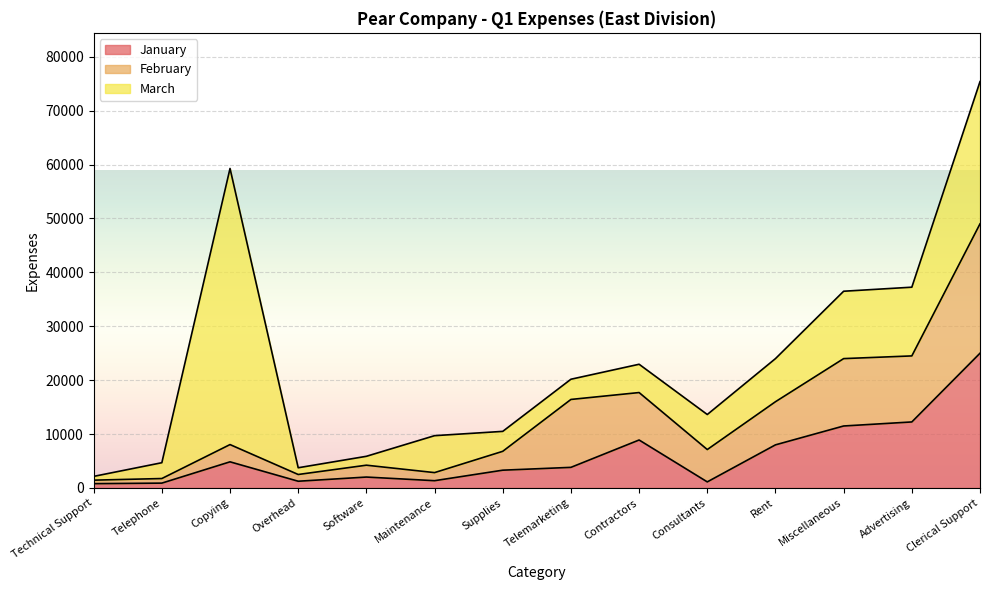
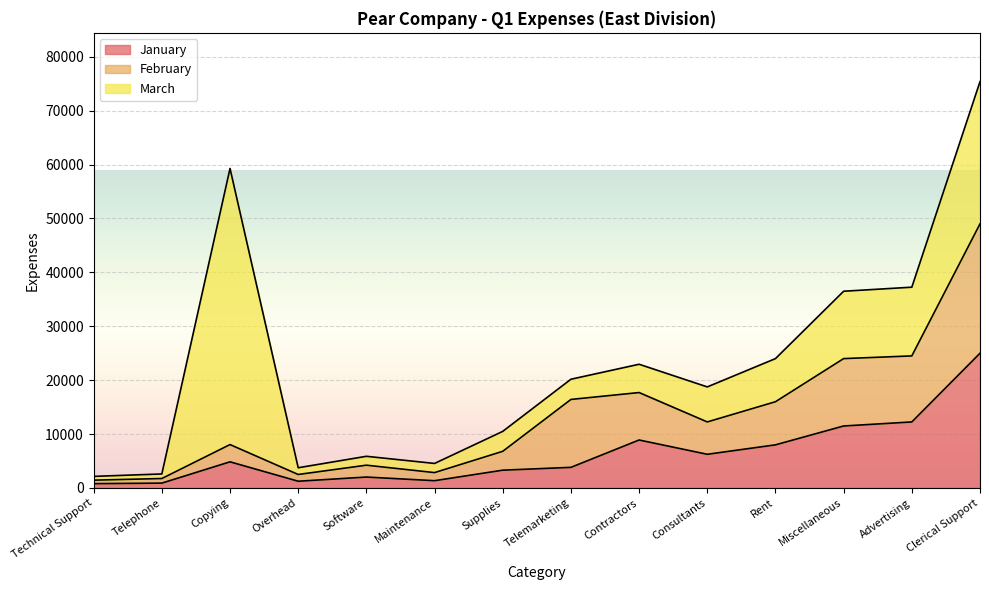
  {
    "January": {
      "Technical Support": 1000,
      "Telephone": 1000,
      "Copying": 5000,
      "Overhead": 1000,
      "Software": 2000,
      "Maintenance": 1000,
      "Supplies": 3000,
      "Telemarketing": 4000,
      "Contractors": 9000,
-     "Consultants": 1000,
+     "Consultants": 6000,
      "Rent": 8000,
      "Miscellaneous": 12000,
      "Advertising": 12000,
      "Clerical Support": 25000
    },
    "February": {
      "Technical Support": 1000,
      "Telephone": 1000,
      "Copying": 3000,
      "Overhead": 1000,
      "Software": 2000,
      "Maintenance": 2000,
      "Supplies": 4000,
      "Telemarketing": 13000,
      "Contractors": 9000,
      "Consultants": 6000,
      "Rent": 8000,
      "Miscellaneous": 13000,
      "Advertising": 12000,
      "Clerical Support": 24000
    },
    "March": {
      "Technical Support": 1000,
-     "Telephone": 3000,
+     "Telephone": 1000,
      "Copying": 51000,
      "Overhead": 1000,
      "Software": 2000,
-     "Maintenance": 7000,
+     "Maintenance": 2000,
      "Supplies": 4000,
      "Telemarketing": 4000,
      "Contractors": 5000,
      "Consultants": 7000,
      "Rent": 8000,
      "Miscellaneous": 13000,
      "Advertising": 13000,
      "Clerical Support": 26000
    }
  }
